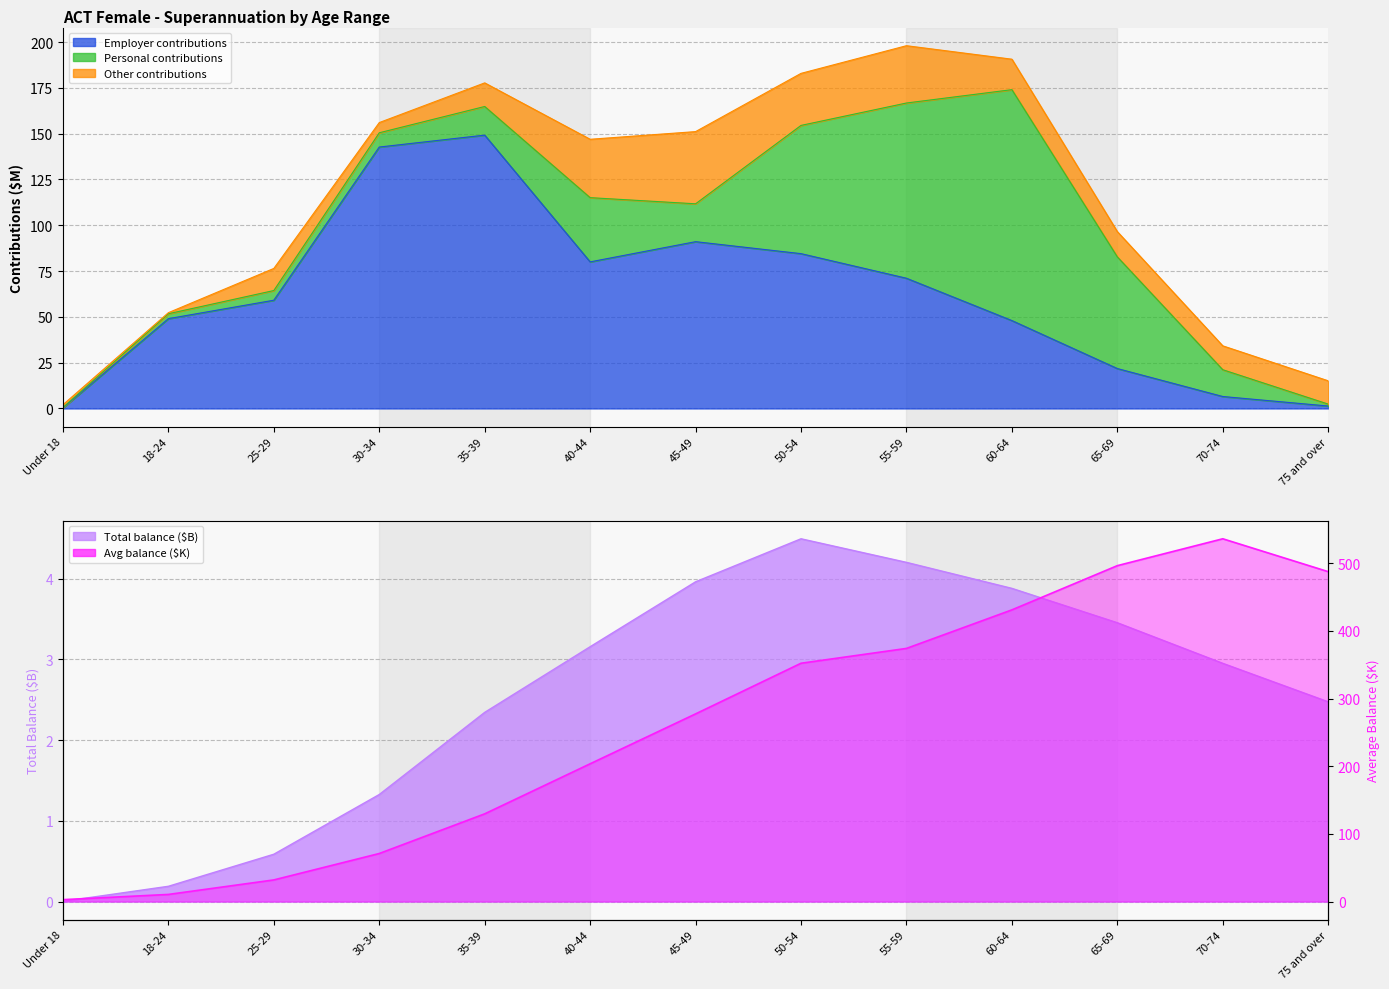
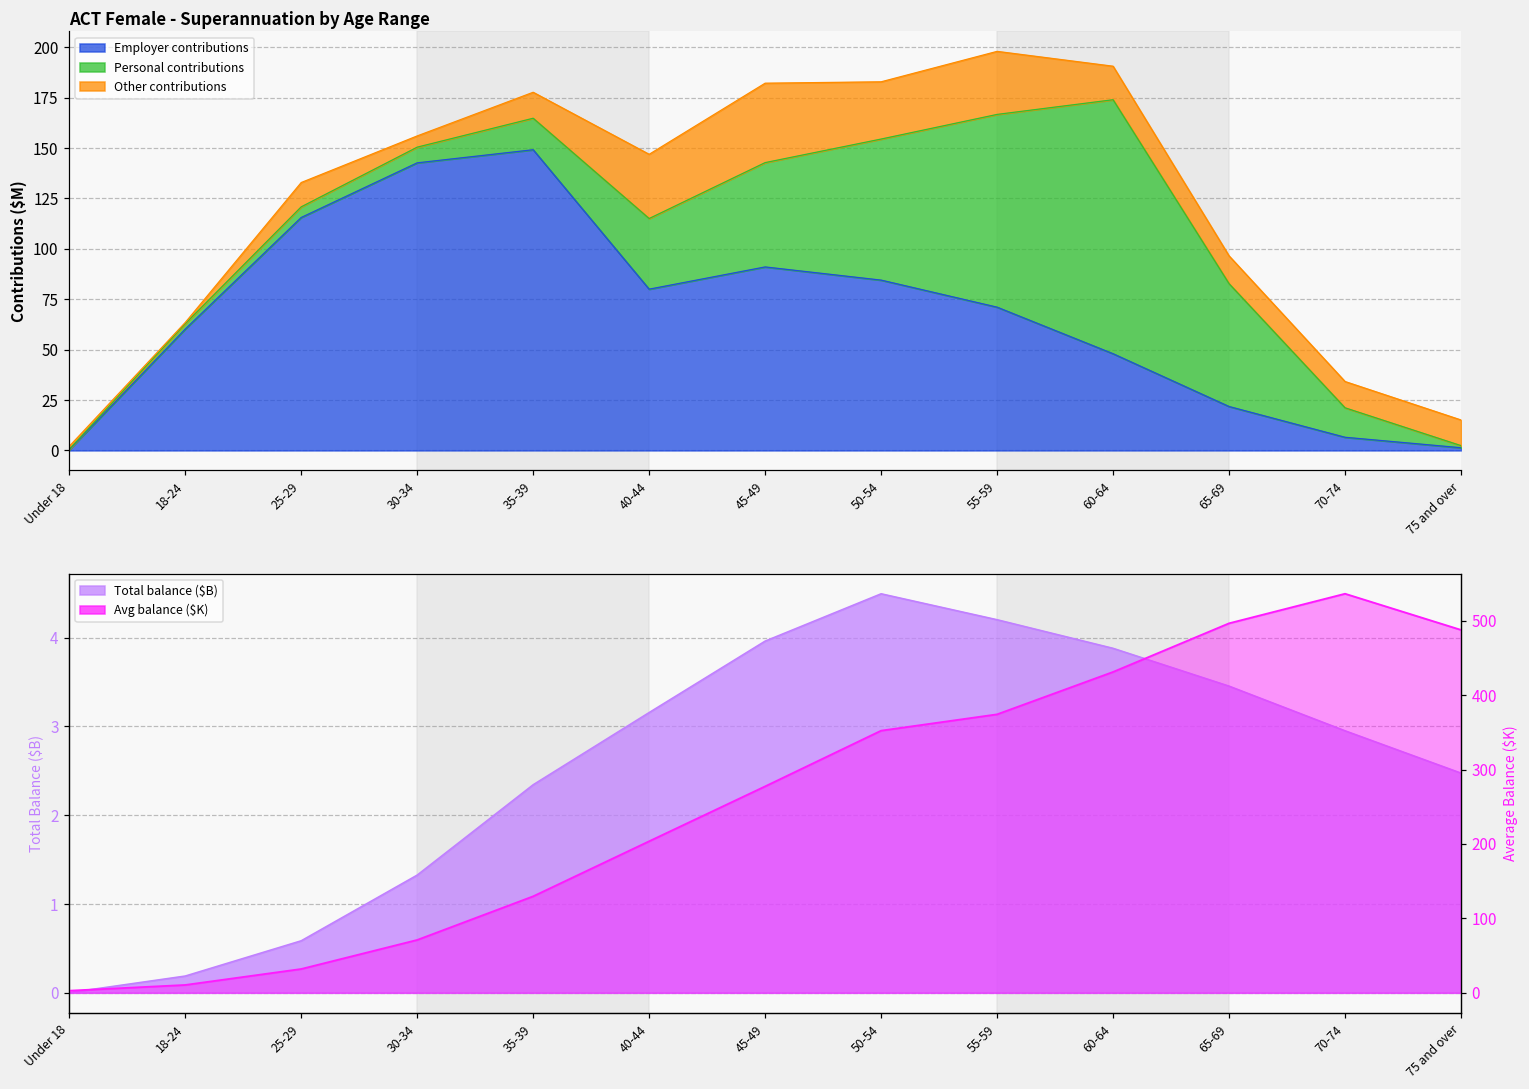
  {
    "ACT Female - Superannuation by Age Range": {
      "Employer contributions": {
-       "18-24": 49,
-       "25-29": 59,
+       "18-24": 60,
+       "25-29": 116,
        "30-34": 143,
        "35-39": 149,
        "40-44": 80,
        "45-49": 91,
        "50-54": 85,
        "55-59": 71,
        "60-64": 48,
        "65-69": 22,
        "70-74": 7
      },
      "Personal contributions": {
        "25-29": 5,
        "30-34": 8,
        "35-39": 16,
        "40-44": 35,
-       "45-49": 21,
+       "45-49": 52,
        "50-54": 70,
        "55-59": 96,
        "60-64": 126,
        "65-69": 61,
        "70-74": 15
      },
      "Other contributions": {
        "Under 18": 2,
        "25-29": 12,
        "30-34": 6,
        "35-39": 13,
        "40-44": 32,
        "45-49": 39,
        "50-54": 28,
        "55-59": 31,
        "60-64": 17,
        "65-69": 14,
        "70-74": 13,
        "75 and over": 13
      }
    }
  }
